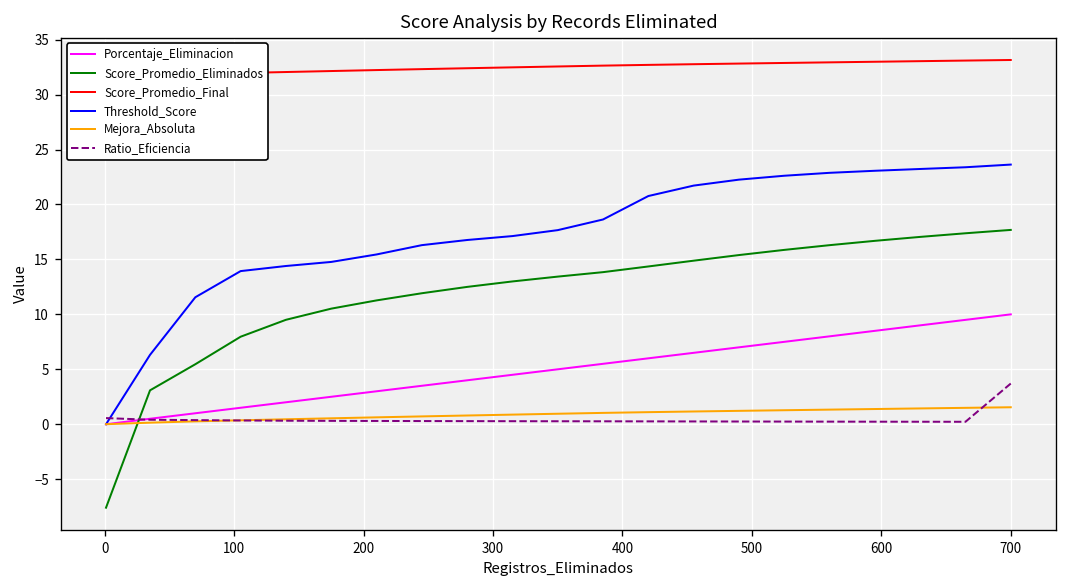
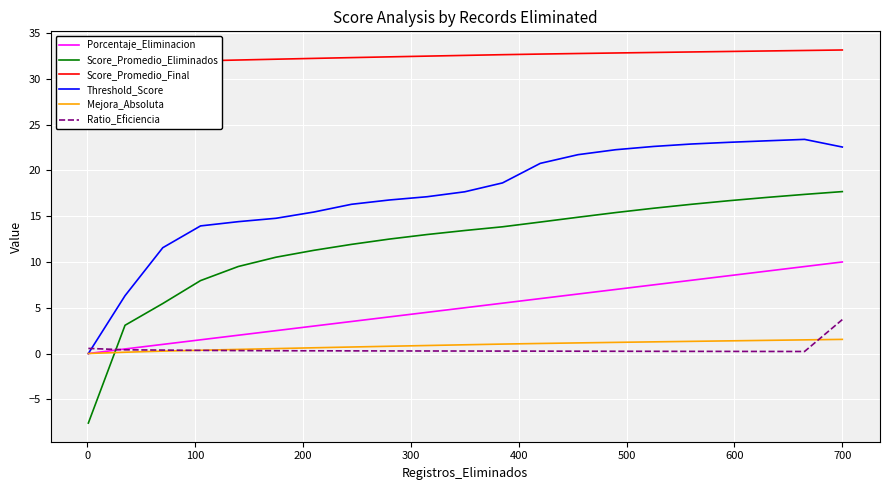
  {
    "Porcentaje_Eliminacion": {
      "700": 10
    },
    "Score_Promedio_Eliminados": {
      "700": 18
    },
    "Score_Promedio_Final": {
      "700": 33
    },
    "Threshold_Score": {
-     "700": 24
+     "700": 23
    },
    "Mejora_Absoluta": {
      "700": 2
    },
    "Ratio_Eficiencia": {
      "700": 4
    }
  }
